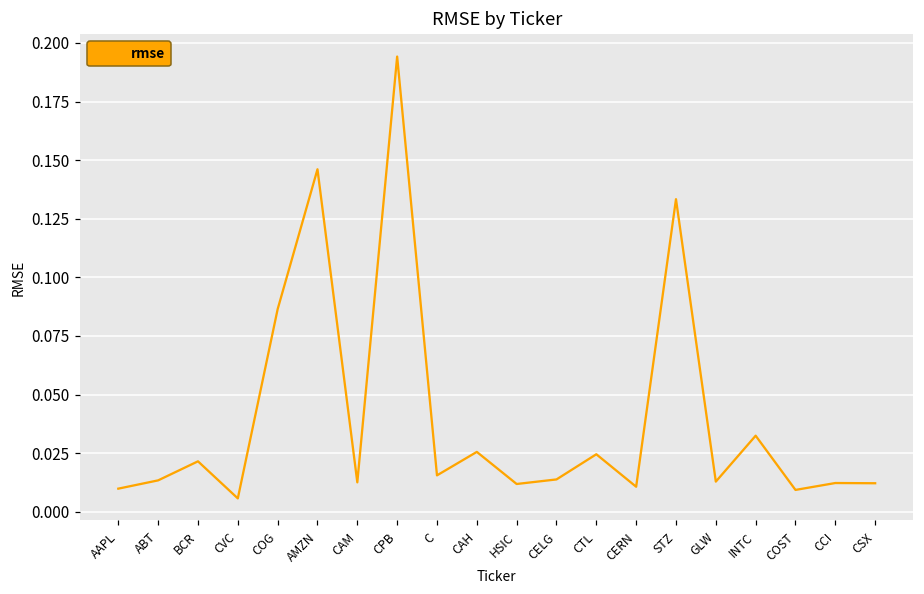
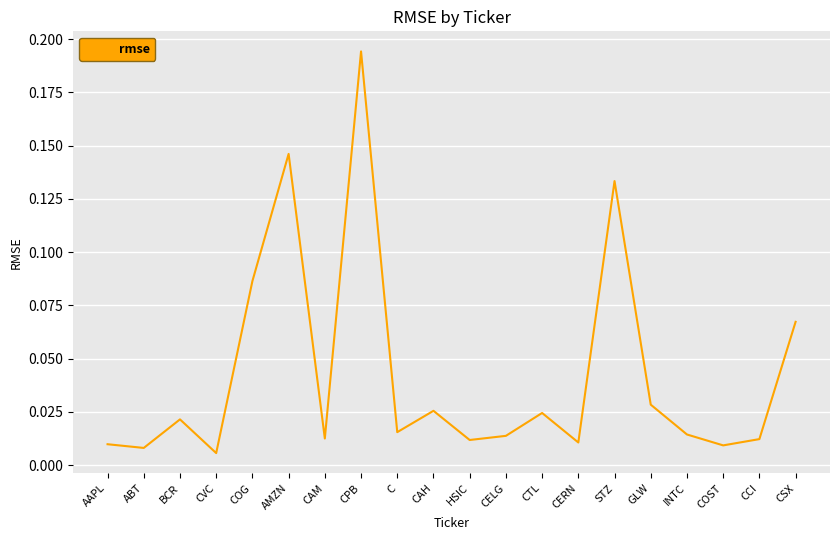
  {
    "AAPL": 0.010,
-   "ABT": 0.013,
+   "ABT": 0.008,
    "BCR": 0.021,
    "CVC": 0.006,
    "COG": 0.086,
    "AMZN": 0.146,
    "CAM": 0.013,
    "CPB": 0.194,
    "C": 0.015,
    "CAH": 0.026,
    "HSIC": 0.012,
    "CELG": 0.014,
    "CTL": 0.024,
    "CERN": 0.011,
    "STZ": 0.133,
-   "GLW": 0.013,
-   "INTC": 0.032,
+   "GLW": 0.028,
+   "INTC": 0.014,
    "COST": 0.009,
    "CCI": 0.012,
-   "CSX": 0.012
+   "CSX": 0.067
  }
